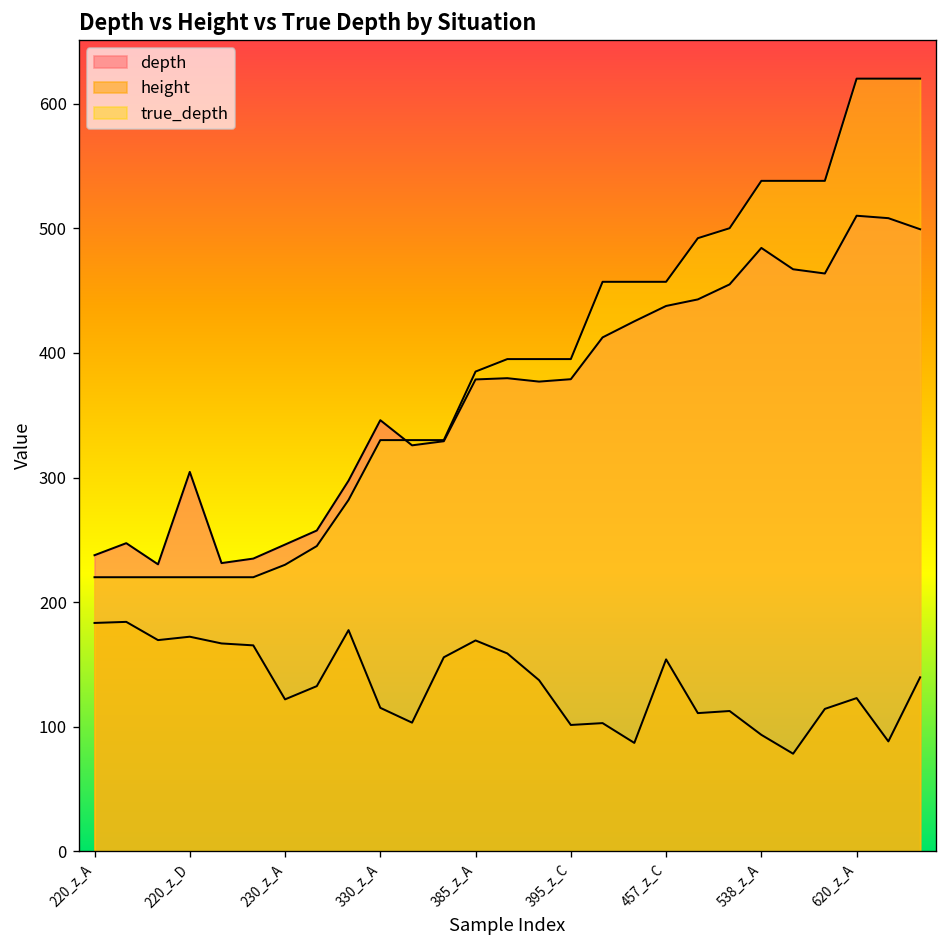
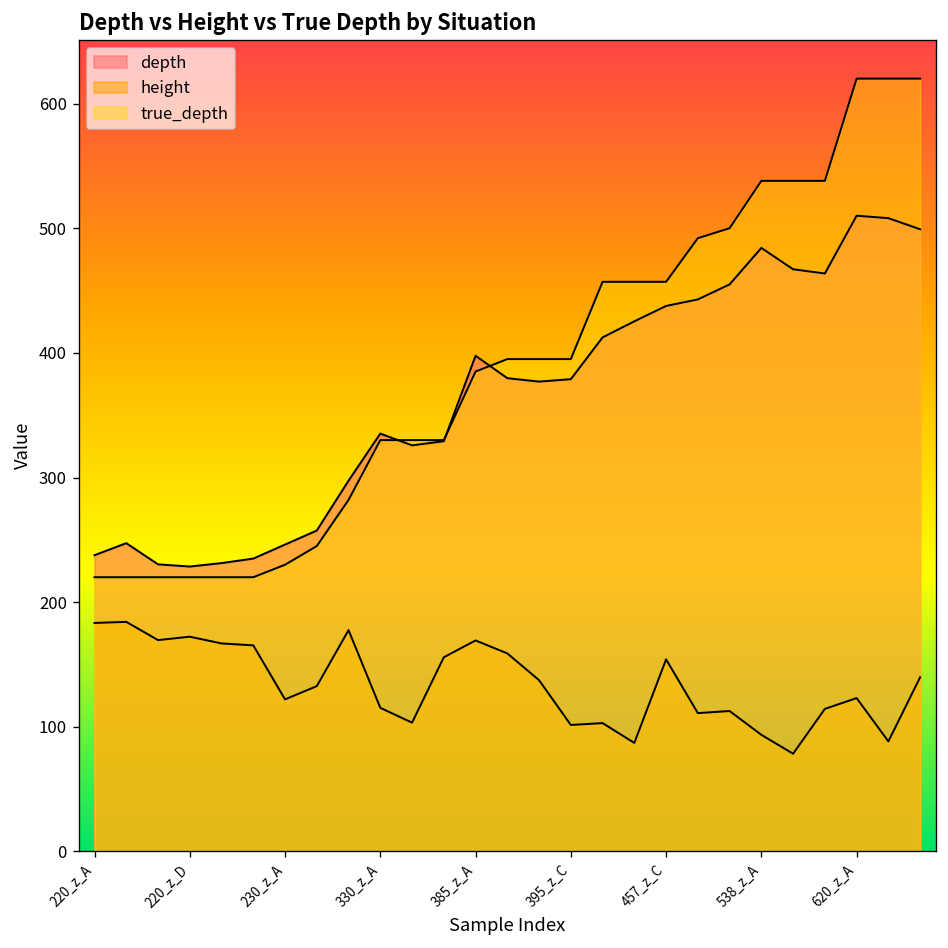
  {
    "depth": {
      "220_z_A": 238,
-     "220_z_D": 304,
+     "220_z_D": 229,
      "230_z_A": 246,
-     "330_z_A": 346,
-     "385_z_A": 379,
+     "330_z_A": 335,
+     "385_z_A": 398,
      "395_z_C": 379,
      "457_z_C": 438,
      "538_z_A": 484,
      "620_z_A": 510
    }
  }
